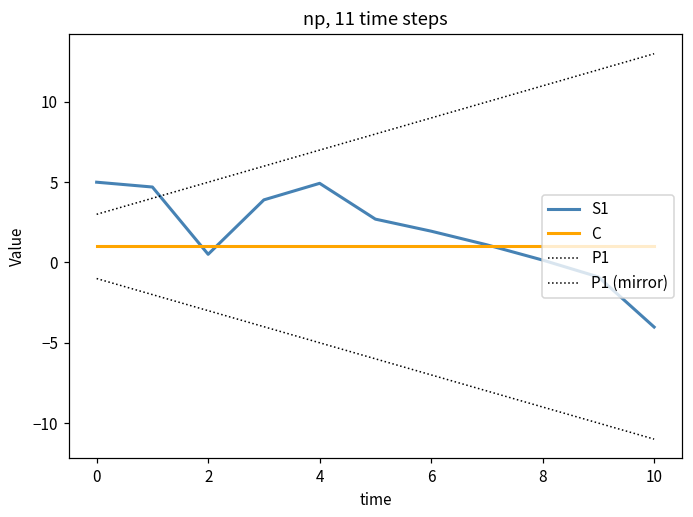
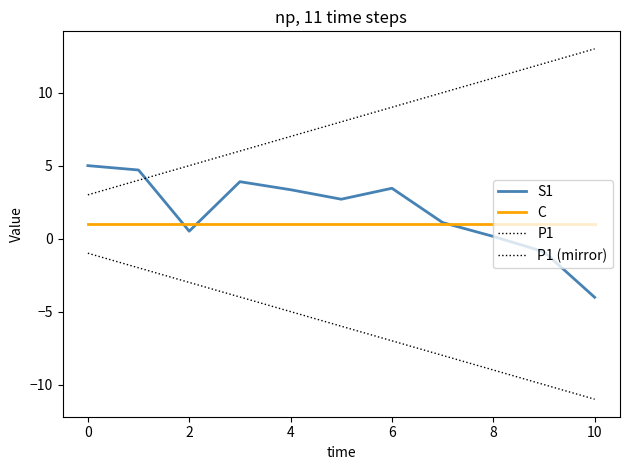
  {
    "S1": {
      "0": 5.0,
      "2": 0.5,
-     "4": 4.9,
-     "6": 2.0,
+     "4": 3.4,
+     "6": 3.5,
      "10": -4.0
    },
    "C": {
      "0": 1.0,
      "2": 1.0,
      "4": 1.0,
      "6": 1.0
    }
  }
